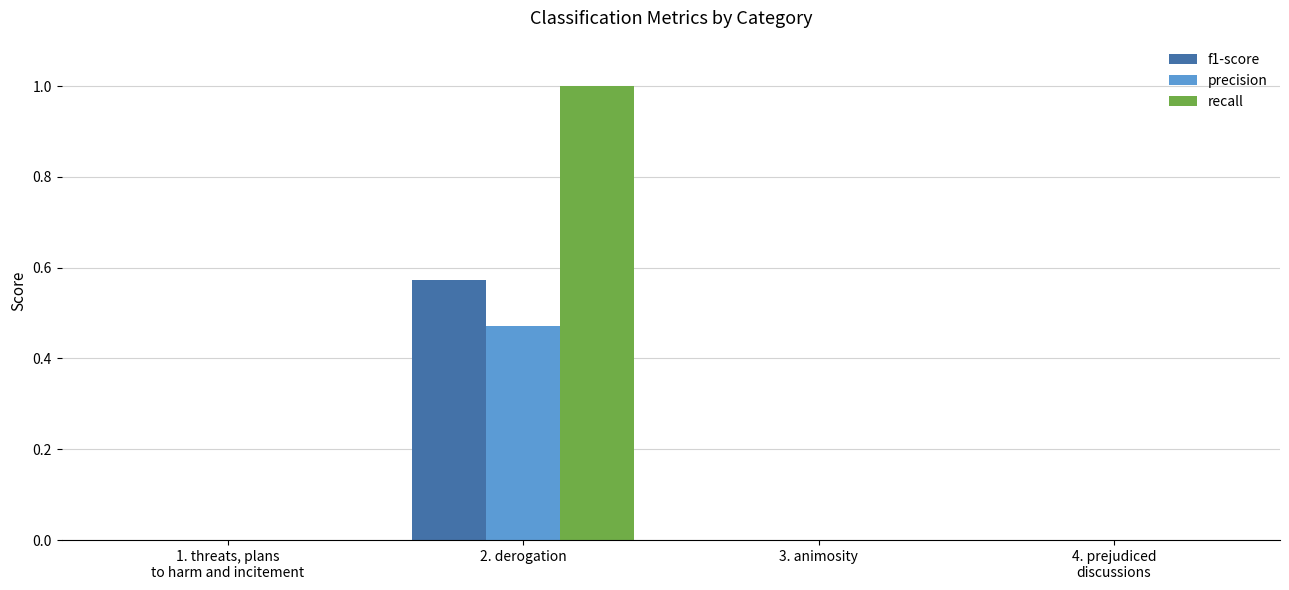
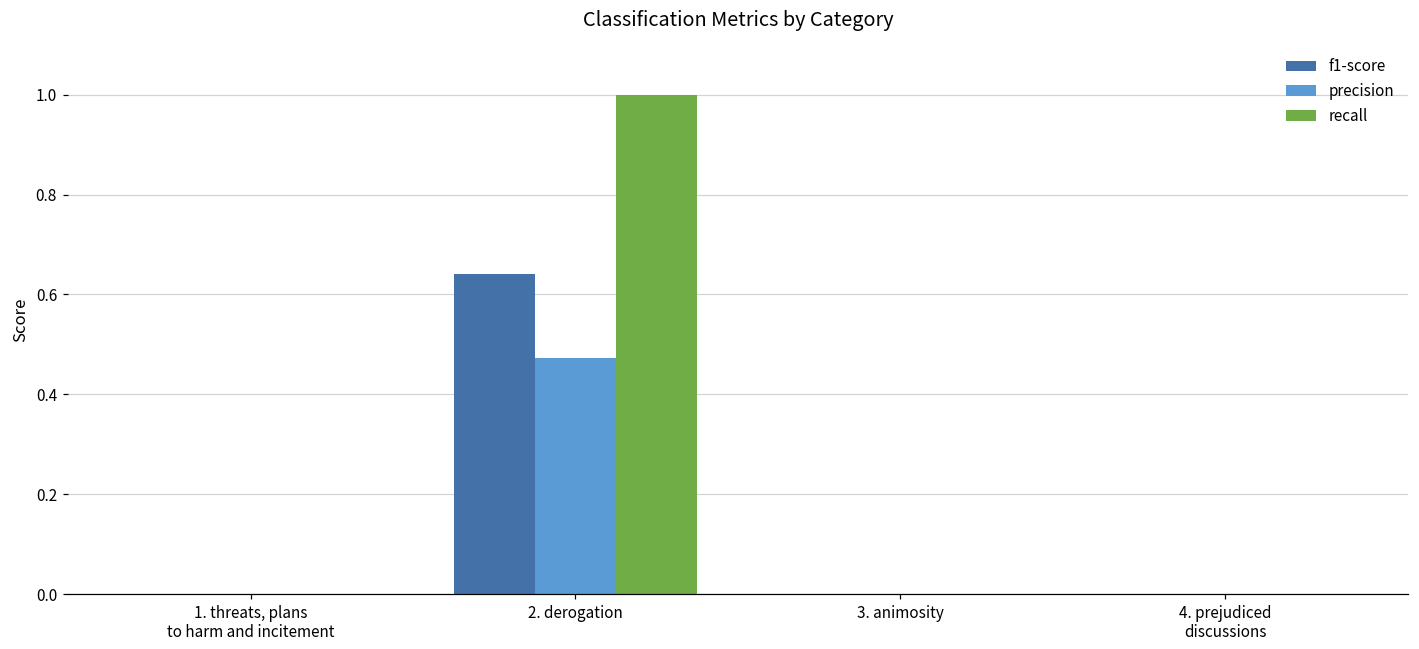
  {
    "f1-score": {
      "1. threats, plans to harm and incitement": 0.00,
-     "2. derogation": 0.57,
+     "2. derogation": 0.64,
      "3. animosity": 0.00,
      "4. prejudiced discussions": 0.00
    },
    "precision": {
      "1. threats, plans to harm and incitement": 0.00,
      "2. derogation": 0.47,
      "3. animosity": 0.00,
      "4. prejudiced discussions": 0.00
    },
    "recall": {
      "1. threats, plans to harm and incitement": 0.00,
      "2. derogation": 1.00,
      "3. animosity": 0.00,
      "4. prejudiced discussions": 0.00
    }
  }
